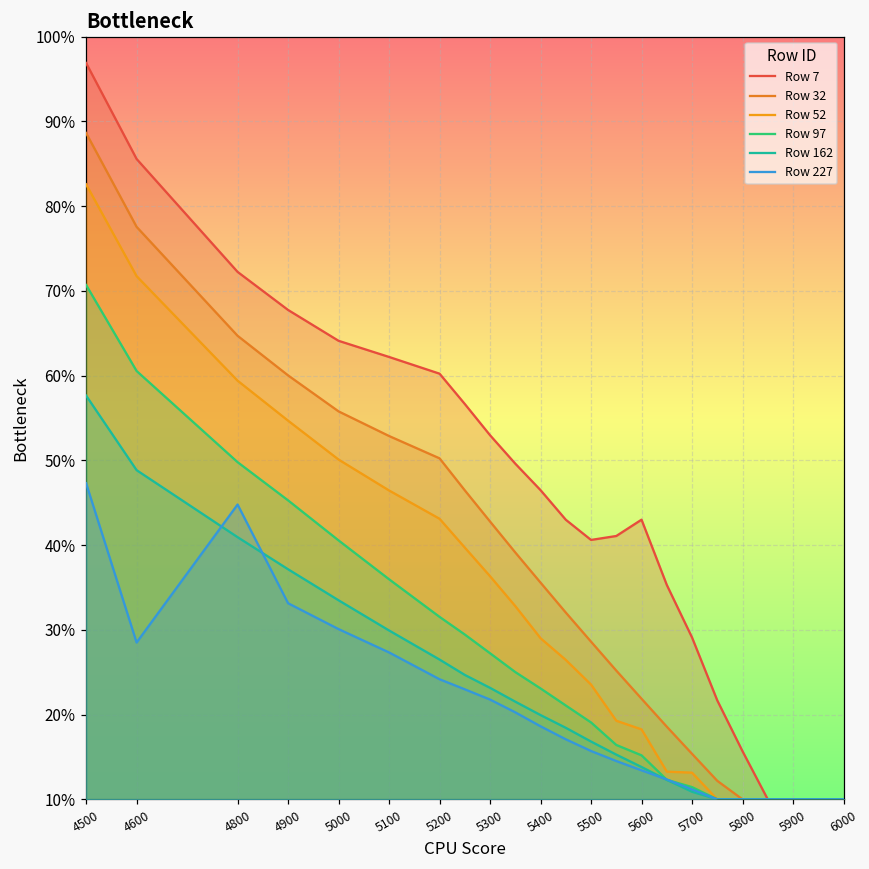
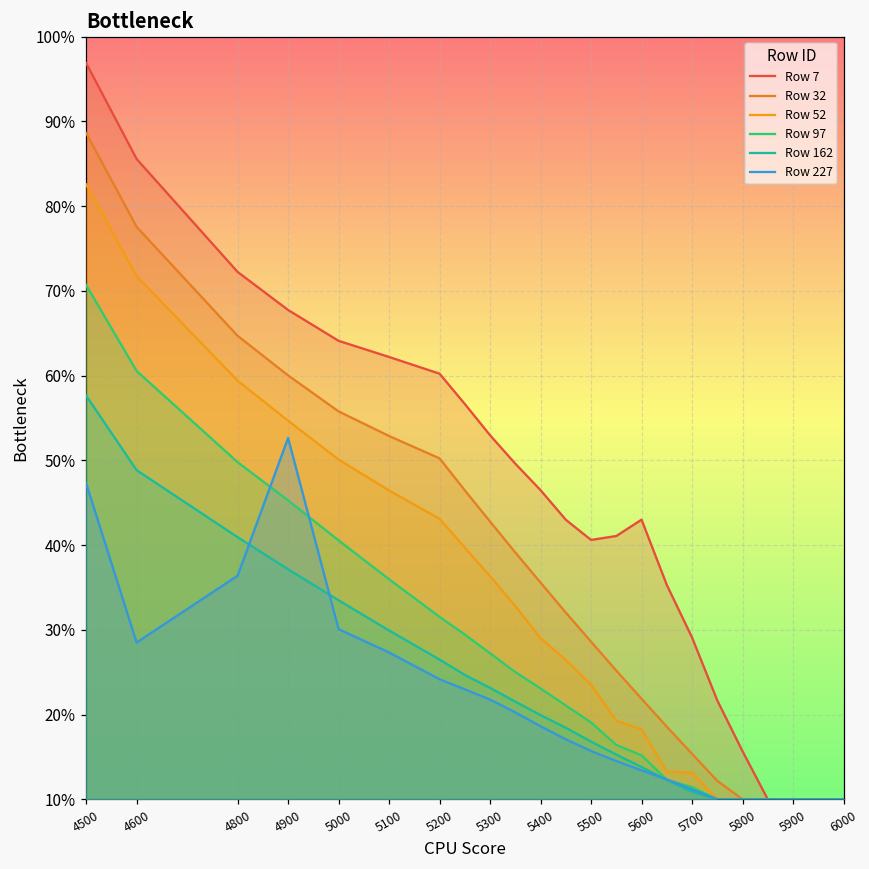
  {
    "Row 227": {
      "4500": "47%",
      "4600": "29%",
-     "4800": "45%",
-     "4900": "33%",
+     "4800": "36%",
+     "4900": "53%",
      "5000": "30%",
      "5100": "27%",
      "5200": "24%",
      "5300": "22%",
      "5400": "19%",
      "5500": "16%",
      "5600": "13%"
    }
  }
